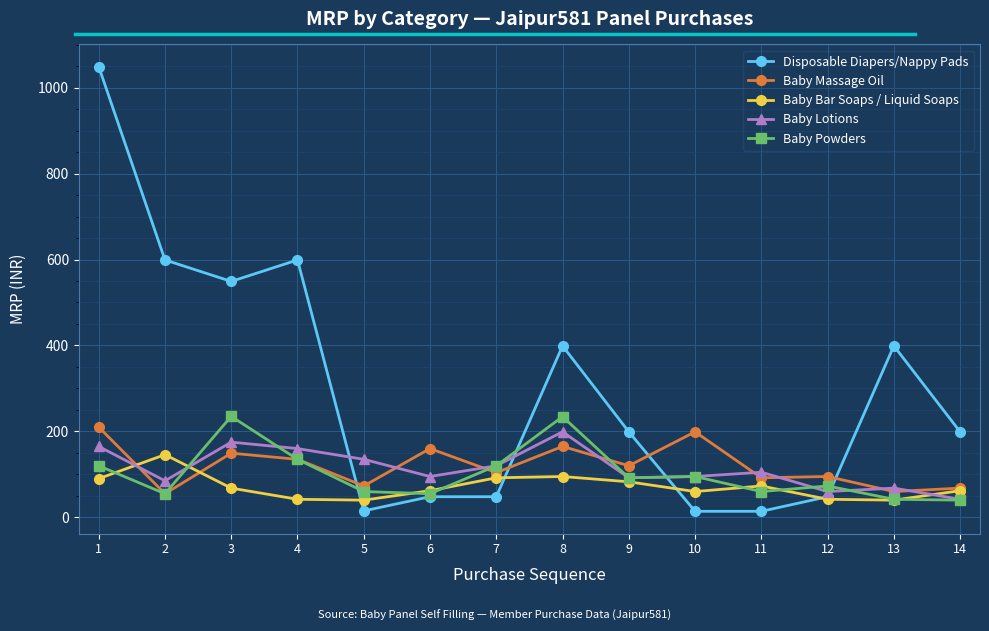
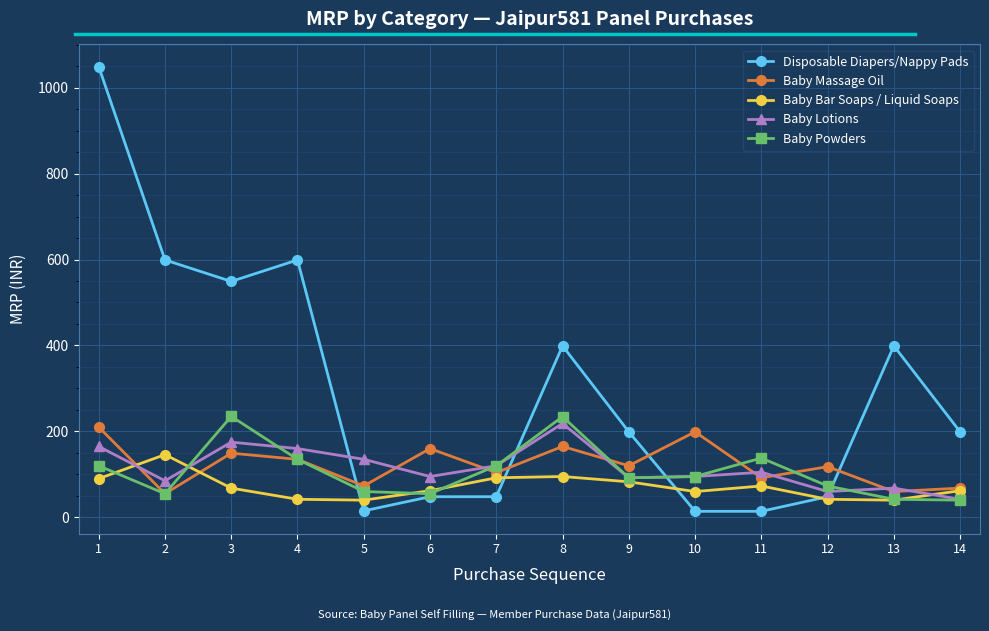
  {
    "Disposable Diapers/Nappy Pads": {
      "1": 1050,
      "2": 600,
      "3": 550,
      "4": 600,
      "5": 20,
      "6": 50,
      "7": 50,
      "8": 400,
      "9": 200,
      "10": 10,
      "11": 10,
      "12": 50,
      "13": 400,
      "14": 200
    },
    "Baby Massage Oil": {
      "1": 210,
      "3": 150,
      "5": 70,
      "6": 160,
      "7": 100,
      "8": 170,
      "9": 120,
      "10": 200,
      "11": 90,
-     "12": 100,
+     "12": 120,
      "13": 60,
      "14": 70
    },
    "Baby Bar Soaps / Liquid Soaps": {
      "1": 90,
      "2": 150,
      "3": 70,
      "4": 40,
      "5": 40,
      "6": 60,
      "7": 90,
      "8": 100,
      "9": 80,
      "10": 60,
      "11": 70,
      "12": 40,
      "14": 60
    },
    "Baby Lotions": {
      "1": 170,
      "2": 90,
      "3": 180,
      "4": 160,
      "5": 140,
      "6": 100,
-     "8": 200,
+     "8": 220,
      "11": 110,
      "12": 60,
      "13": 70
    },
    "Baby Powders": {
      "1": 120,
      "3": 240,
      "5": 60,
      "6": 60,
      "8": 230,
-     "11": 60,
+     "11": 140,
      "12": 70
    }
  }
